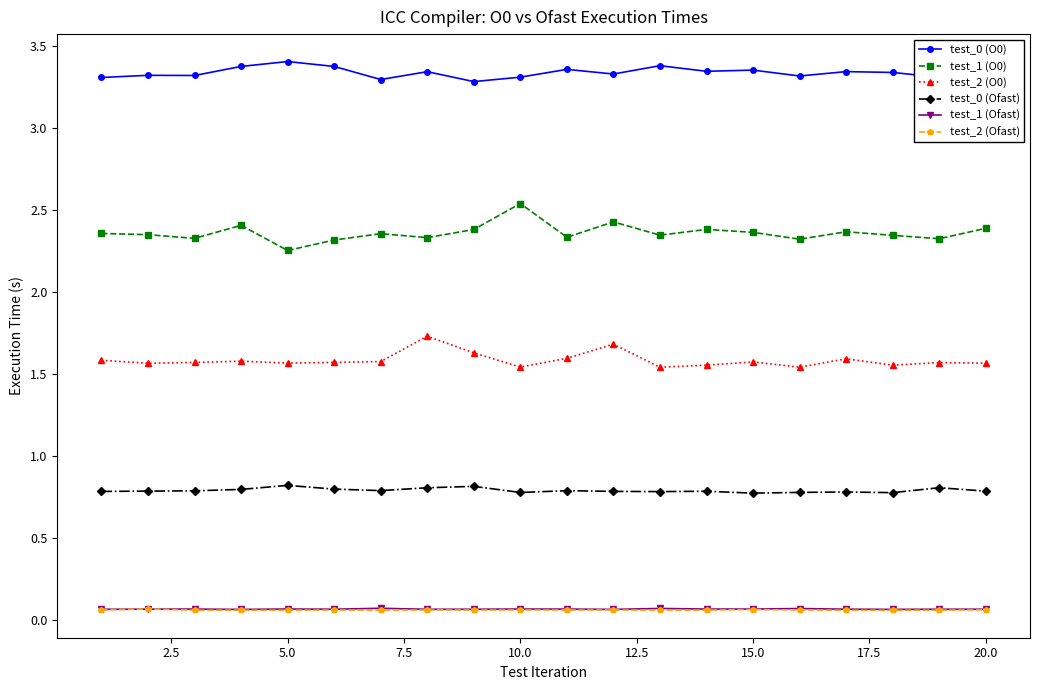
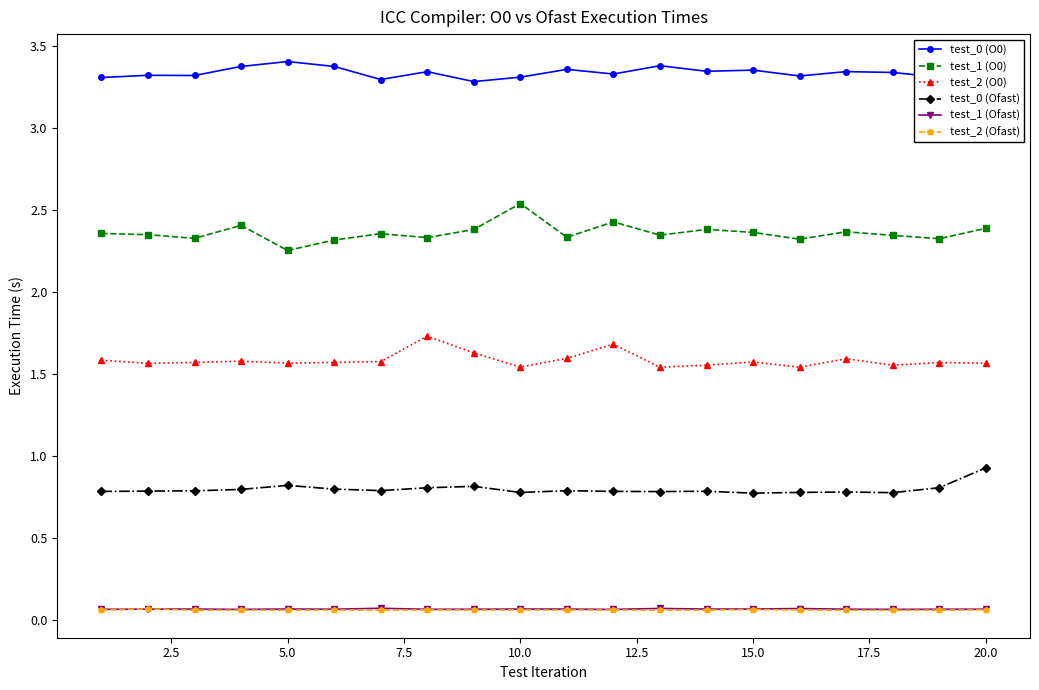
  {
    "test_0 (O0)": {
      "5.0": 3.40,
      "10.0": 3.31,
      "15.0": 3.35
    },
    "test_1 (O0)": {
      "5.0": 2.25,
      "10.0": 2.54,
      "15.0": 2.36,
      "20.0": 2.39
    },
    "test_2 (O0)": {
      "5.0": 1.56,
      "10.0": 1.54,
      "15.0": 1.57,
      "20.0": 1.56
    },
    "test_0 (Ofast)": {
      "5.0": 0.82,
      "10.0": 0.78,
      "15.0": 0.77,
-     "20.0": 0.78
+     "20.0": 0.93
    }
  }
